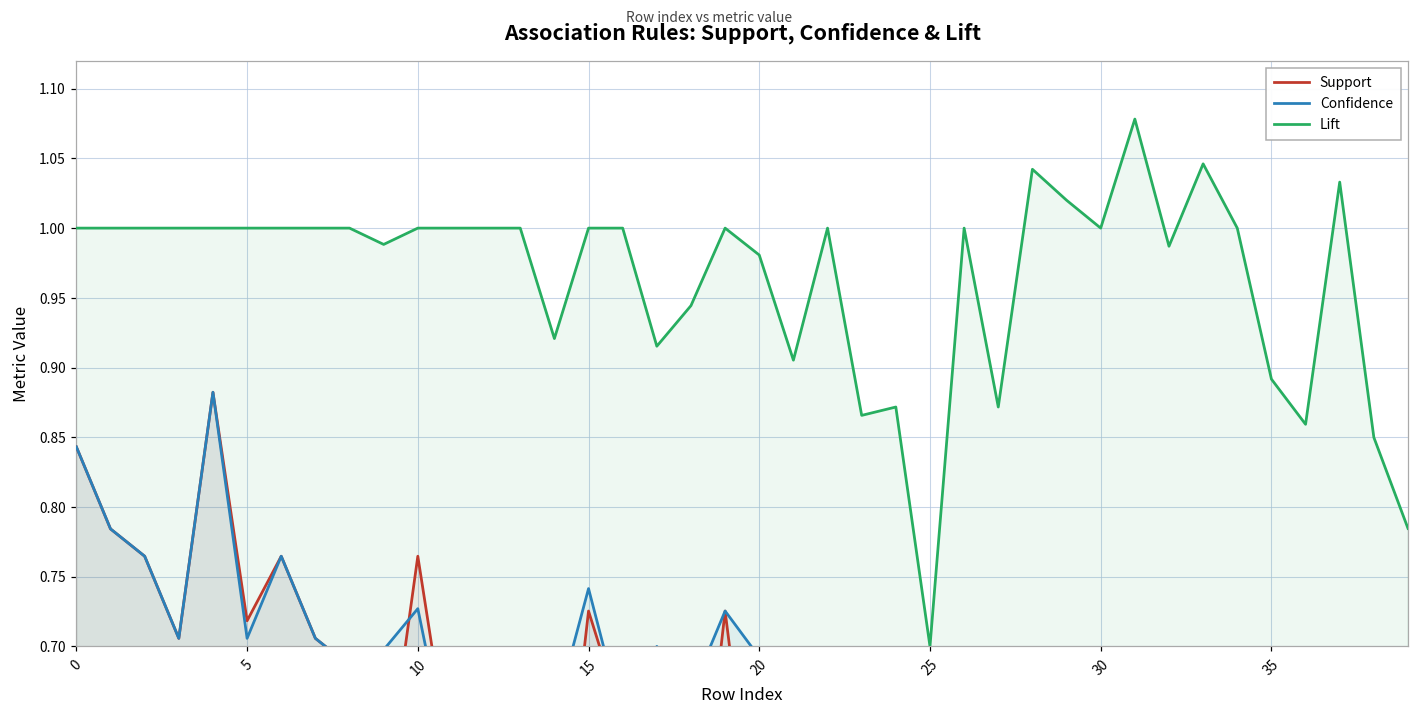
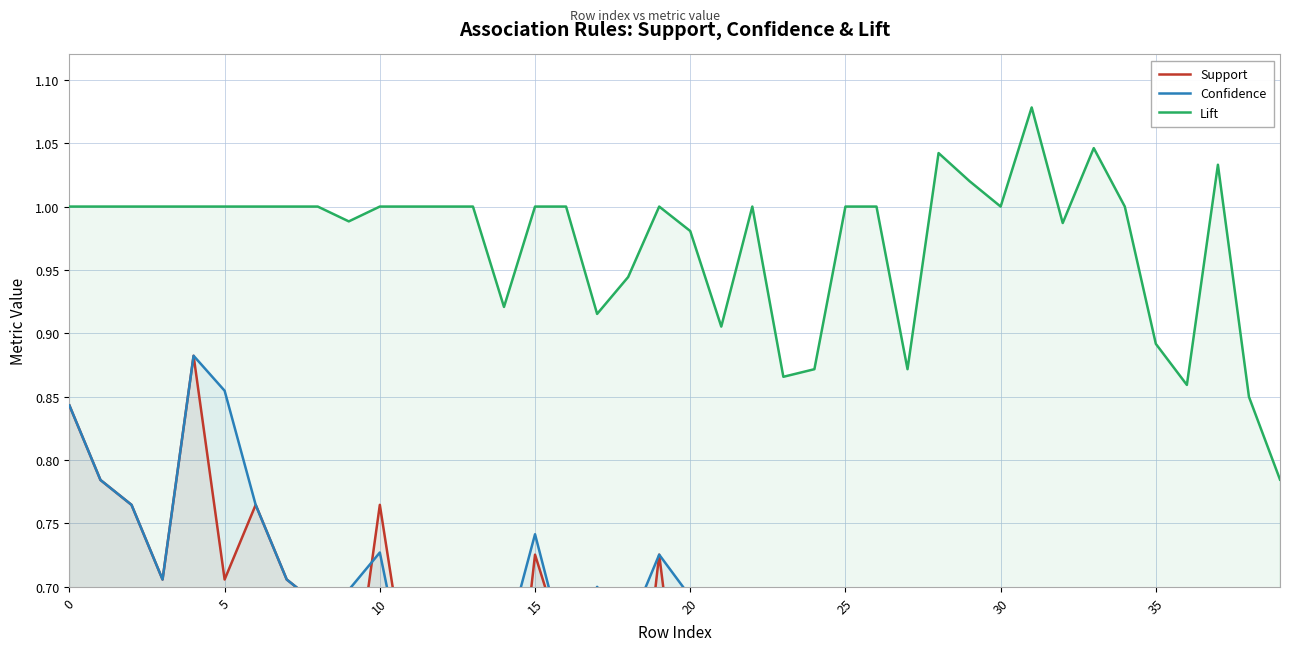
  {
    "Support": {
-     "5": 0.718,
+     "5": 0.706,
      "10": 0.765,
      "15": 0.725
    },
    "Confidence": {
-     "5": 0.706,
+     "5": 0.855,
      "10": 0.727,
      "15": 0.742
    },
    "Lift": {
      "0": 1.0,
      "5": 1.0,
      "10": 1.0,
      "15": 1.0,
      "20": 0.981,
-     "25": 0.7,
+     "25": 1.0,
      "30": 1.0,
      "35": 0.892
    }
  }
